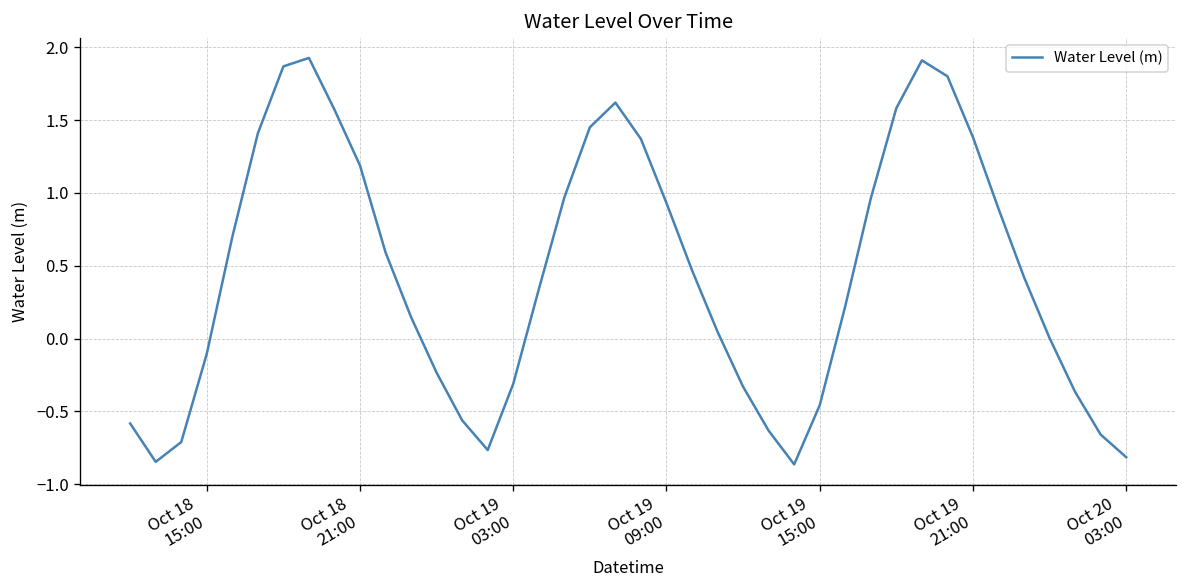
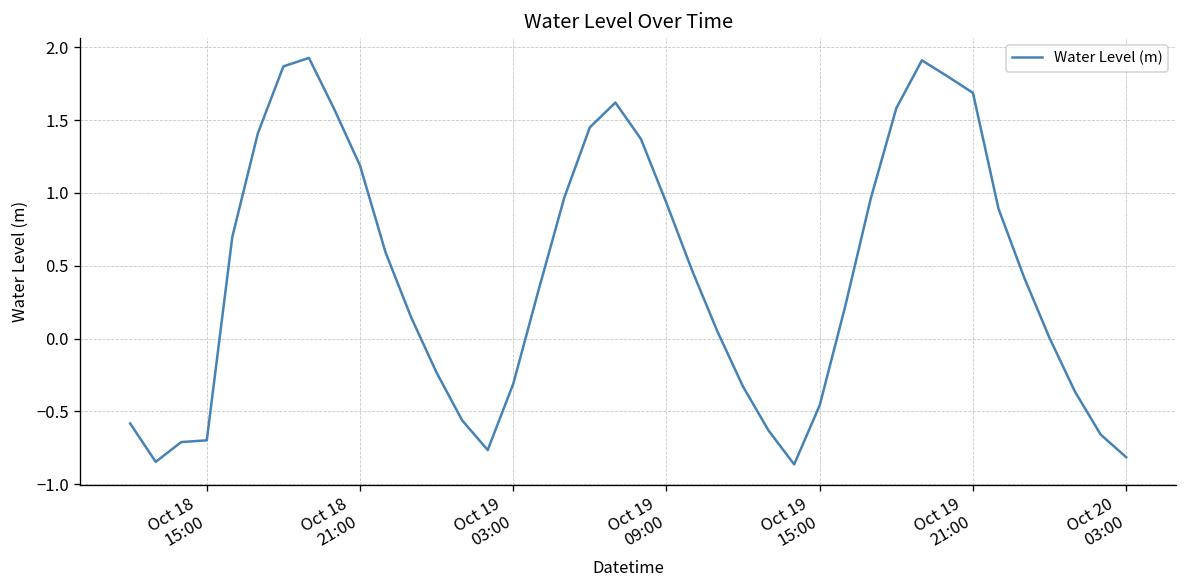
  {
-   "Oct 18 15:00": -0.10,
+   "Oct 18 15:00": -0.70,
    "Oct 18 21:00": 1.19,
    "Oct 19 03:00": -0.31,
    "Oct 19 09:00": 0.93,
    "Oct 19 15:00": -0.46,
-   "Oct 19 21:00": 1.38,
+   "Oct 19 21:00": 1.69,
    "Oct 20 03:00": -0.81
  }
